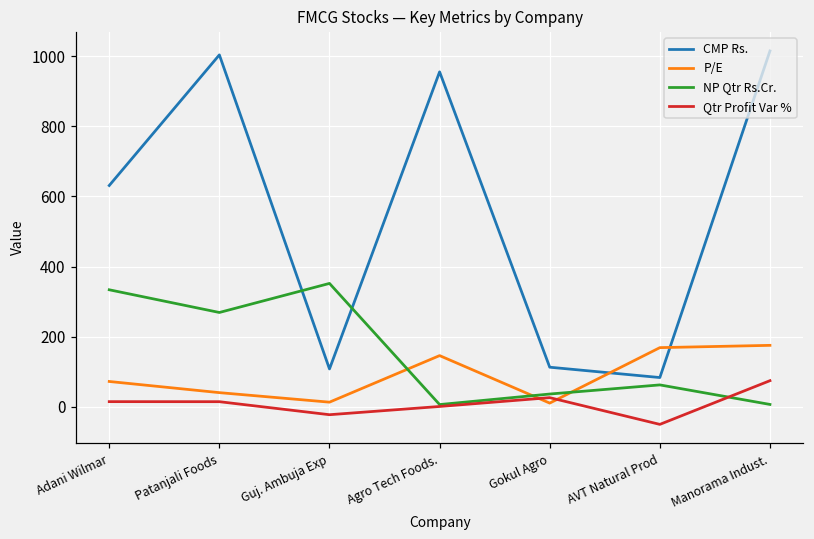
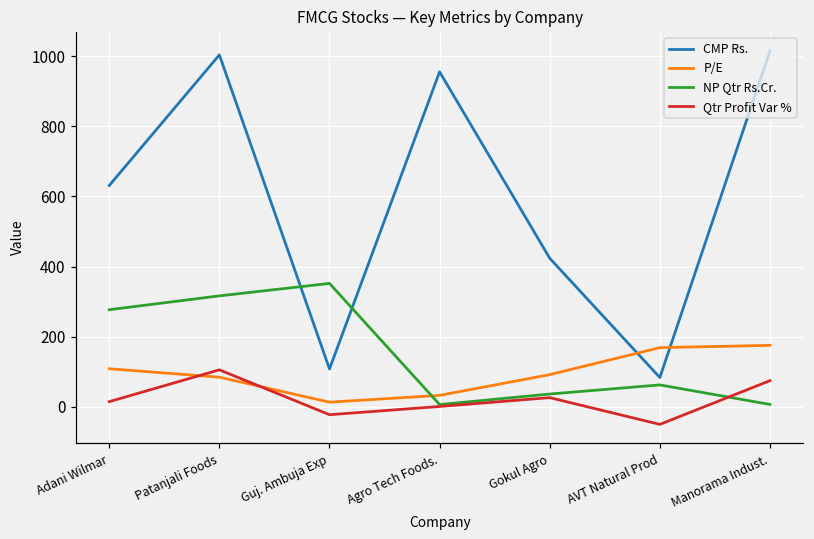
  {
    "CMP Rs.": {
      "Adani Wilmar": 630,
      "Patanjali Foods": 1000,
      "Guj. Ambuja Exp": 110,
      "Agro Tech Foods.": 950,
-     "Gokul Agro": 110,
+     "Gokul Agro": 420,
      "AVT Natural Prod": 80
    },
    "P/E": {
-     "Adani Wilmar": 70,
-     "Patanjali Foods": 40,
+     "Adani Wilmar": 110,
+     "Patanjali Foods": 80,
      "Guj. Ambuja Exp": 10,
-     "Agro Tech Foods.": 150,
-     "Gokul Agro": 10,
+     "Agro Tech Foods.": 30,
+     "Gokul Agro": 90,
      "AVT Natural Prod": 170,
      "Manorama Indust.": 180
    },
    "NP Qtr Rs.Cr.": {
-     "Adani Wilmar": 330,
-     "Patanjali Foods": 270,
+     "Adani Wilmar": 280,
+     "Patanjali Foods": 320,
      "Guj. Ambuja Exp": 350,
      "Gokul Agro": 40,
      "AVT Natural Prod": 60,
      "Manorama Indust.": 10
    },
    "Qtr Profit Var %": {
      "Adani Wilmar": 20,
-     "Patanjali Foods": 20,
+     "Patanjali Foods": 110,
      "Guj. Ambuja Exp": -20,
      "Gokul Agro": 30,
      "AVT Natural Prod": -50,
      "Manorama Indust.": 70
    }
  }
